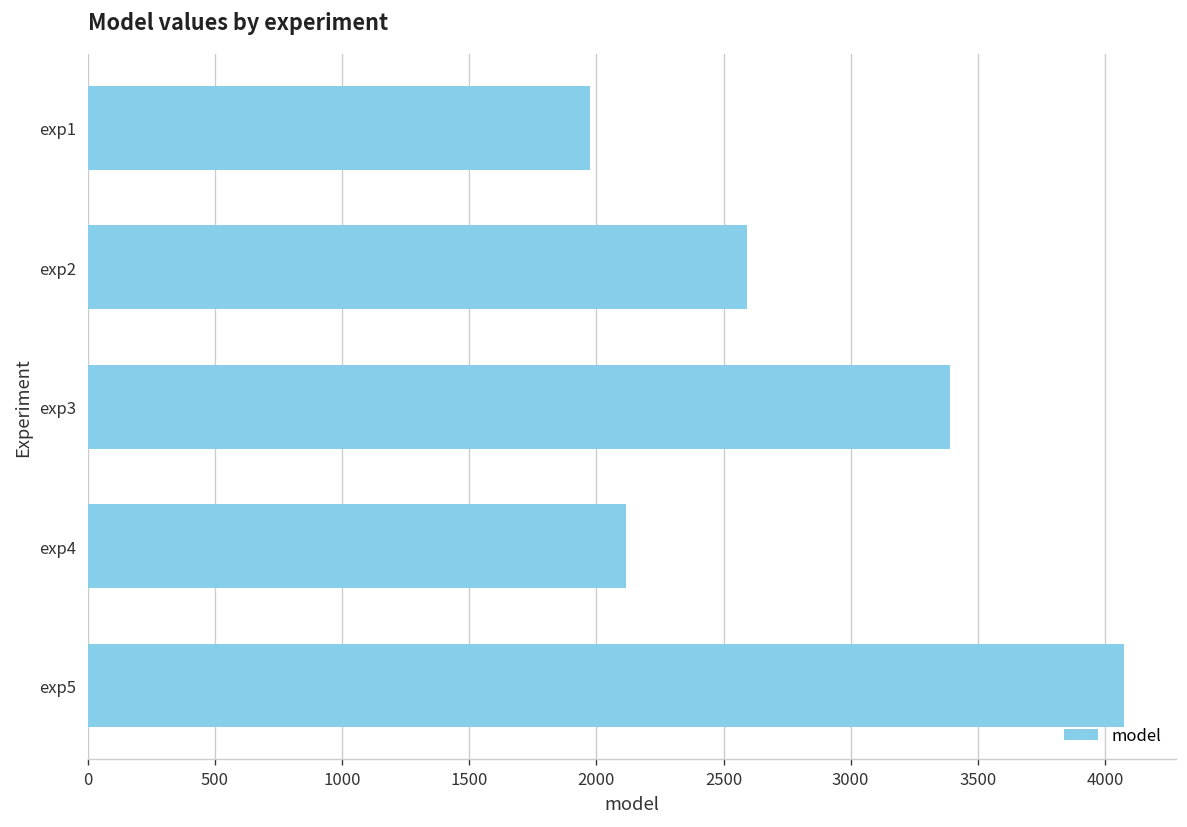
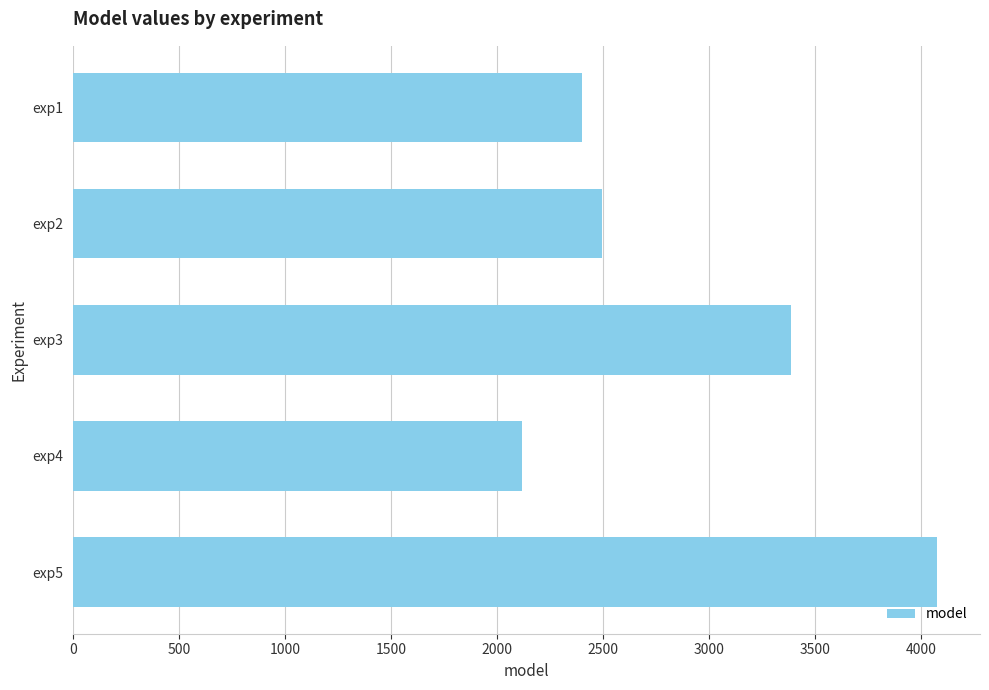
  {
-   "exp1": 1980,
-   "exp2": 2590,
+   "exp1": 2400,
+   "exp2": 2500,
    "exp3": 3390,
    "exp4": 2120,
    "exp5": 4080
  }
